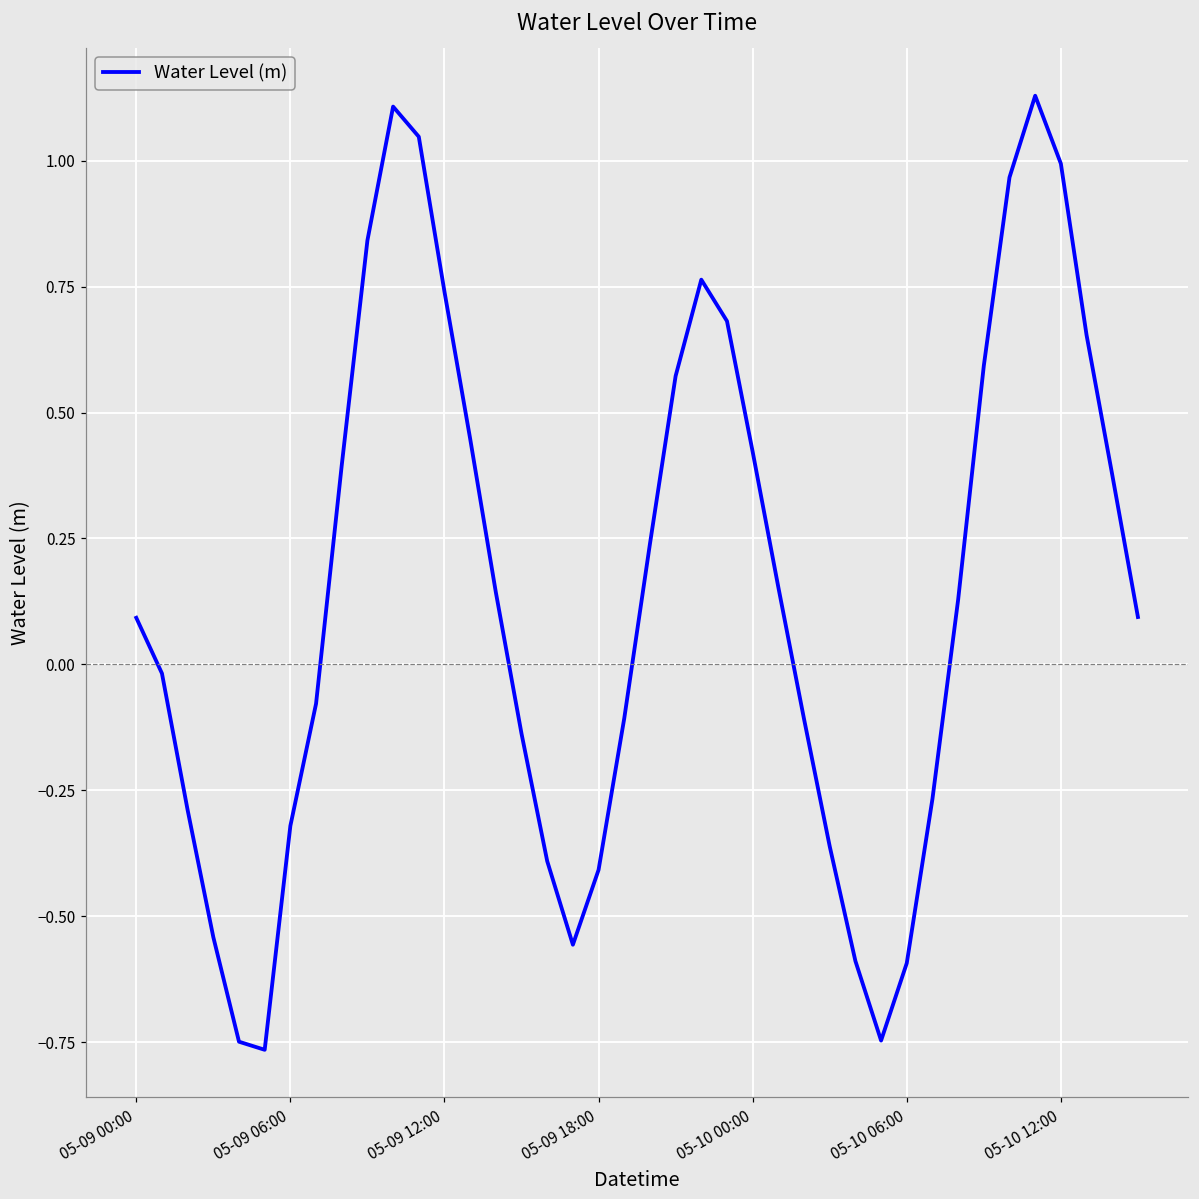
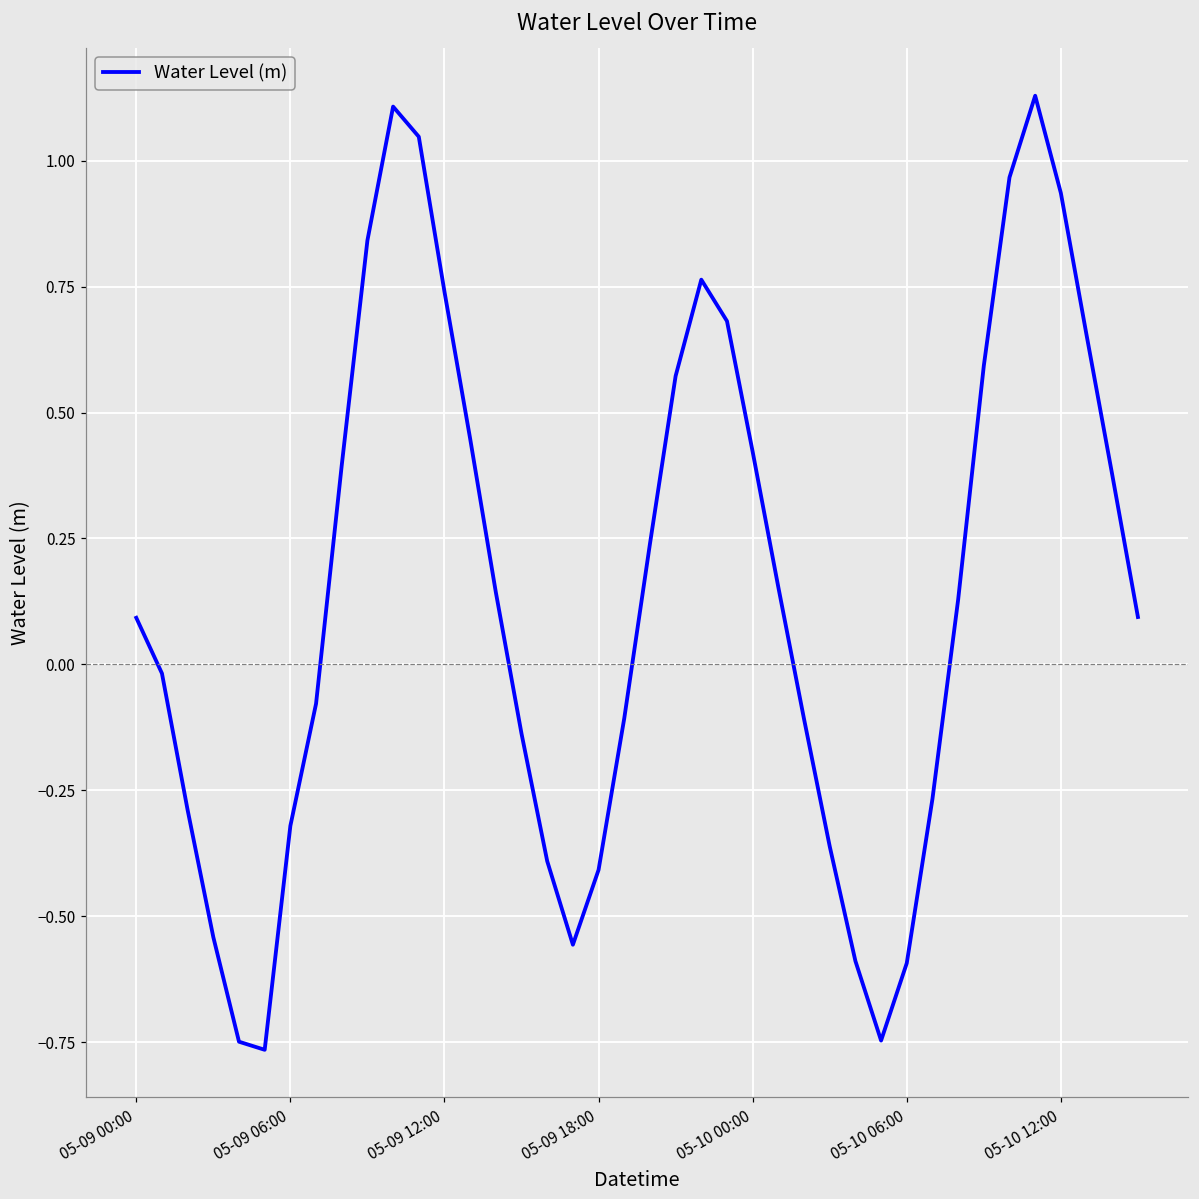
  {
    "05-09 00:00": 0.09,
    "05-09 06:00": -0.32,
    "05-09 12:00": 0.74,
    "05-09 18:00": -0.41,
    "05-10 00:00": 0.42,
    "05-10 06:00": -0.59,
-   "05-10 12:00": 0.99
+   "05-10 12:00": 0.94
  }
